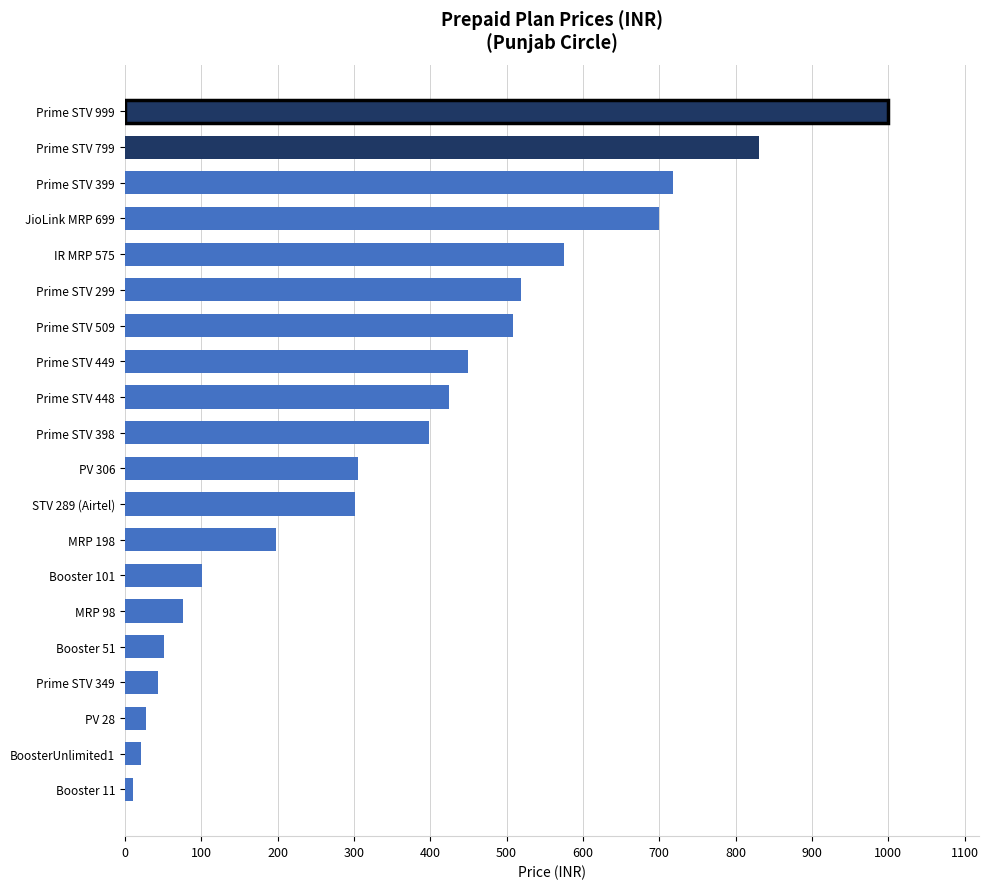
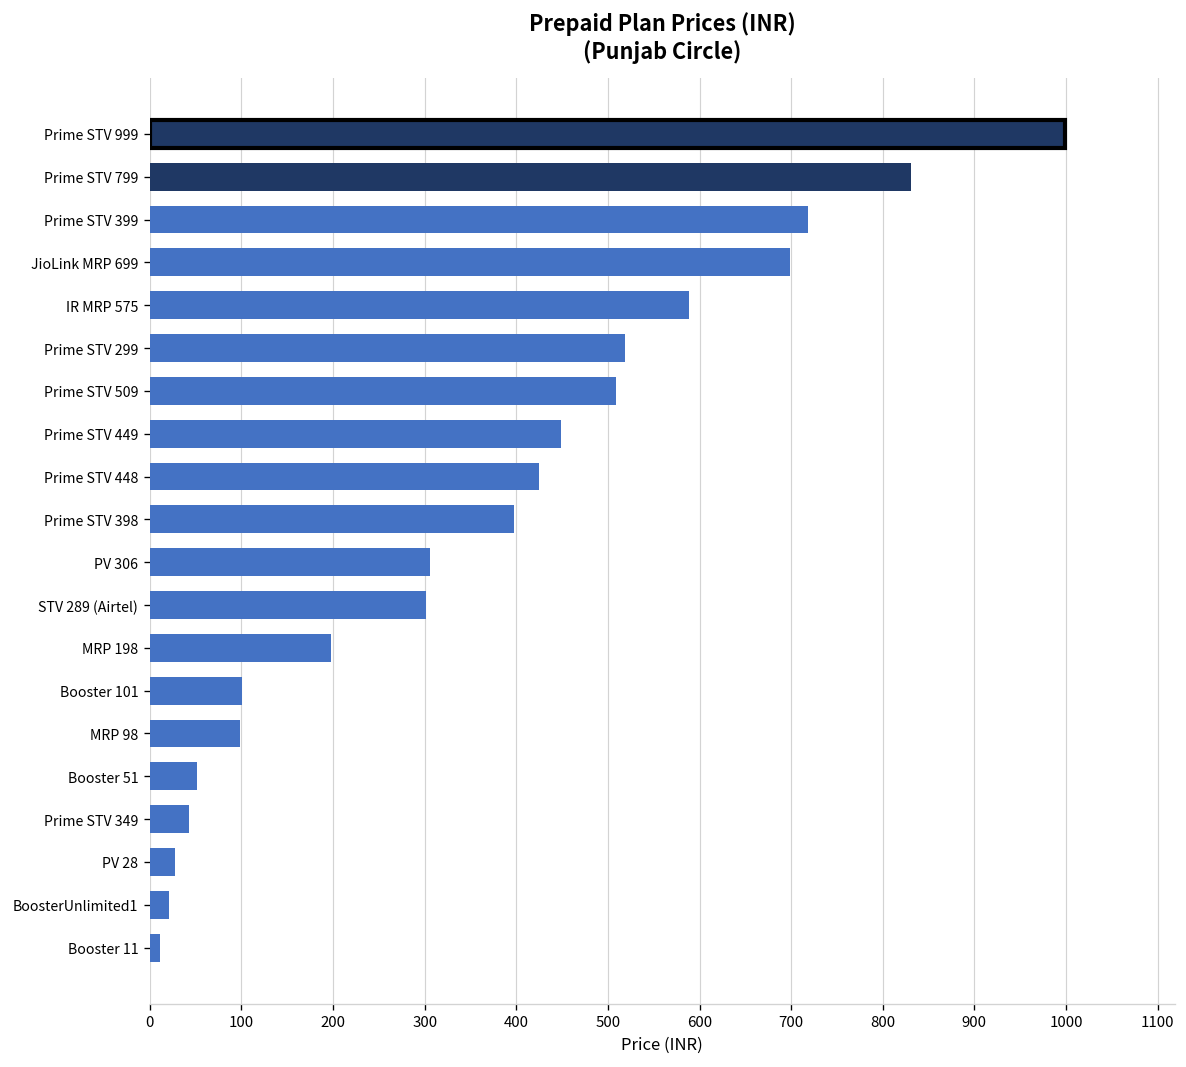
  {
    "Prime STV 999": 1000,
    "Prime STV 799": 830,
    "Prime STV 399": 720,
    "JioLink MRP 699": 700,
-   "IR MRP 575": 580,
+   "IR MRP 575": 590,
    "Prime STV 299": 520,
    "Prime STV 509": 510,
    "Prime STV 449": 450,
    "Prime STV 448": 430,
    "Prime STV 398": 400,
    "PV 306": 310,
    "STV 289 (Airtel)": 300,
    "MRP 198": 200,
    "Booster 101": 100,
-   "MRP 98": 80,
+   "MRP 98": 100,
    "Booster 51": 50,
    "Prime STV 349": 40,
    "PV 28": 30,
    "BoosterUnlimited1": 20,
    "Booster 11": 10
  }
